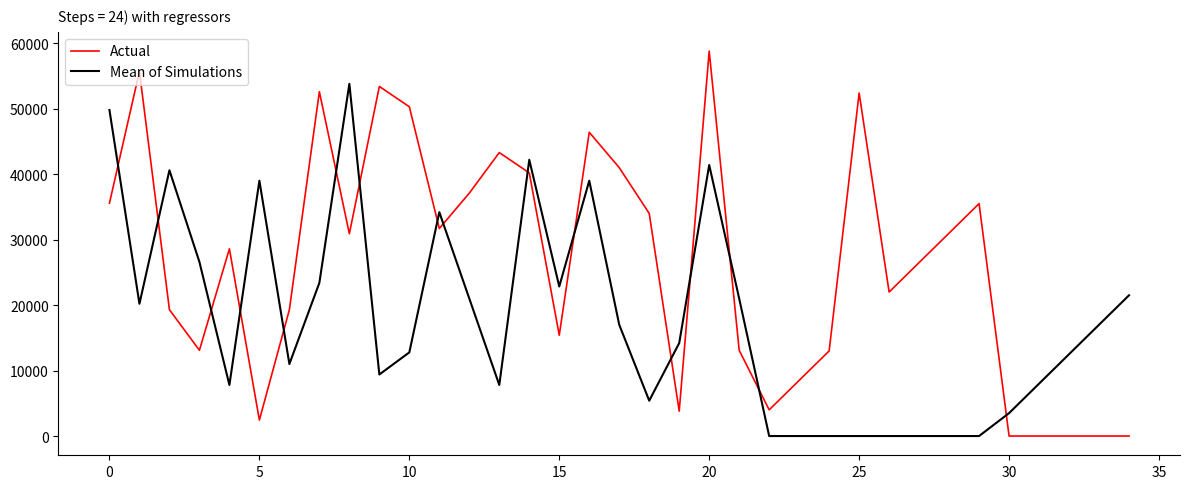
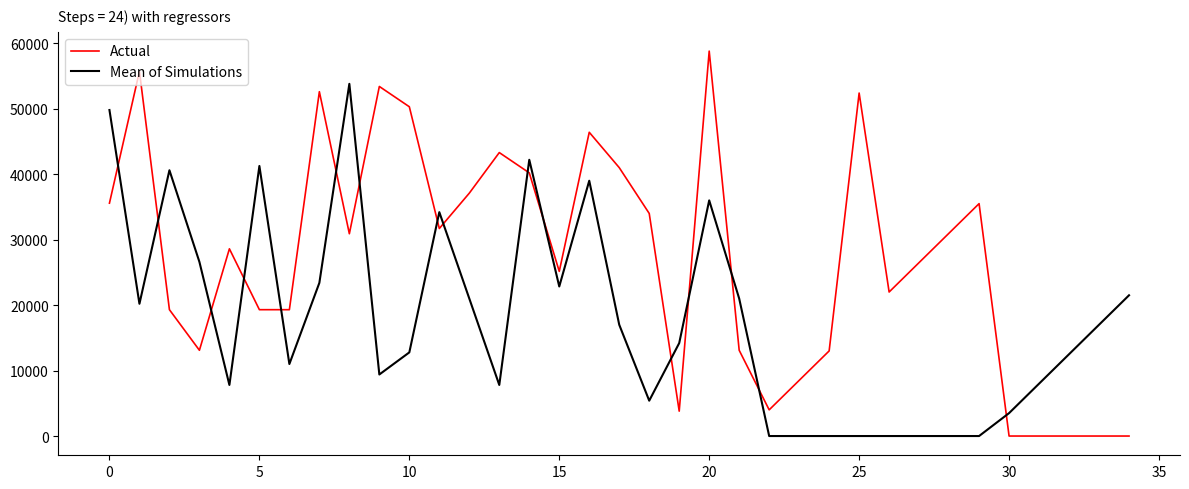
  {
    "Actual": {
      "0": 36000,
-     "5": 2000,
+     "5": 19000,
      "10": 50000,
-     "15": 15000,
+     "15": 25000,
      "20": 59000,
      "25": 52000,
      "30": 0
    },
    "Mean of Simulations": {
      "0": 50000,
-     "5": 39000,
+     "5": 41000,
      "10": 13000,
      "15": 23000,
-     "20": 41000,
+     "20": 36000,
      "25": 0,
      "30": 4000
    }
  }
